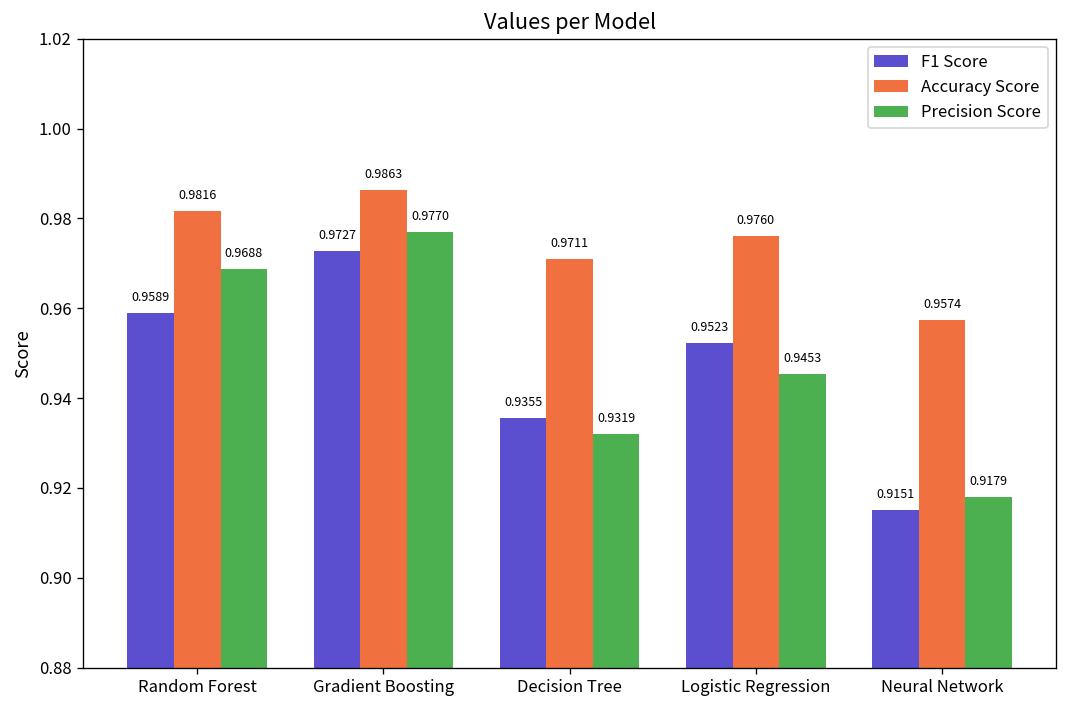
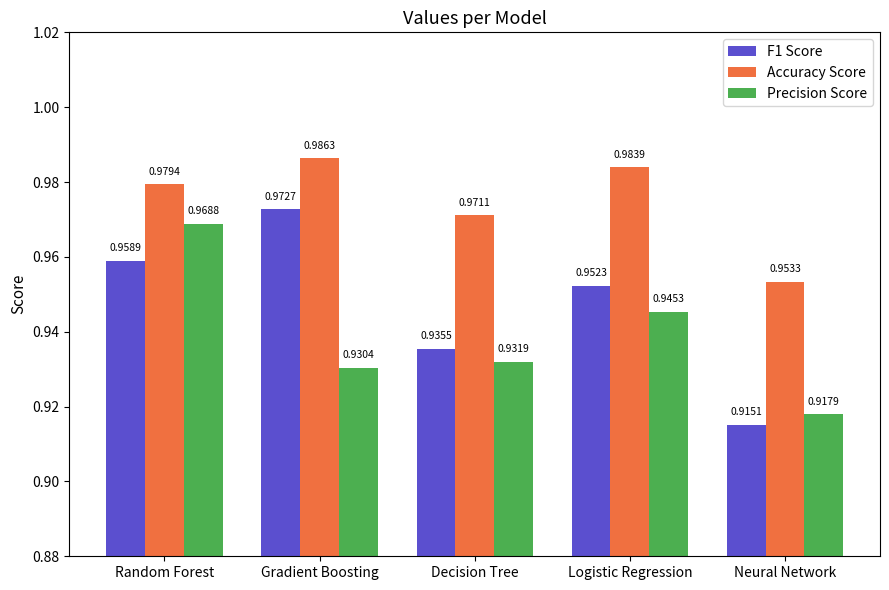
  {
    "F1 Score": {
      "Random Forest": 0.9589,
      "Gradient Boosting": 0.9727,
      "Decision Tree": 0.9355,
      "Logistic Regression": 0.9523,
      "Neural Network": 0.9151
    },
    "Accuracy Score": {
-     "Random Forest": 0.9816,
+     "Random Forest": 0.9794,
      "Gradient Boosting": 0.9863,
      "Decision Tree": 0.9711,
-     "Logistic Regression": 0.9760,
-     "Neural Network": 0.9574
+     "Logistic Regression": 0.9839,
+     "Neural Network": 0.9533
    },
    "Precision Score": {
      "Random Forest": 0.9688,
-     "Gradient Boosting": 0.9770,
+     "Gradient Boosting": 0.9304,
      "Decision Tree": 0.9319,
      "Logistic Regression": 0.9453,
      "Neural Network": 0.9179
    }
  }
